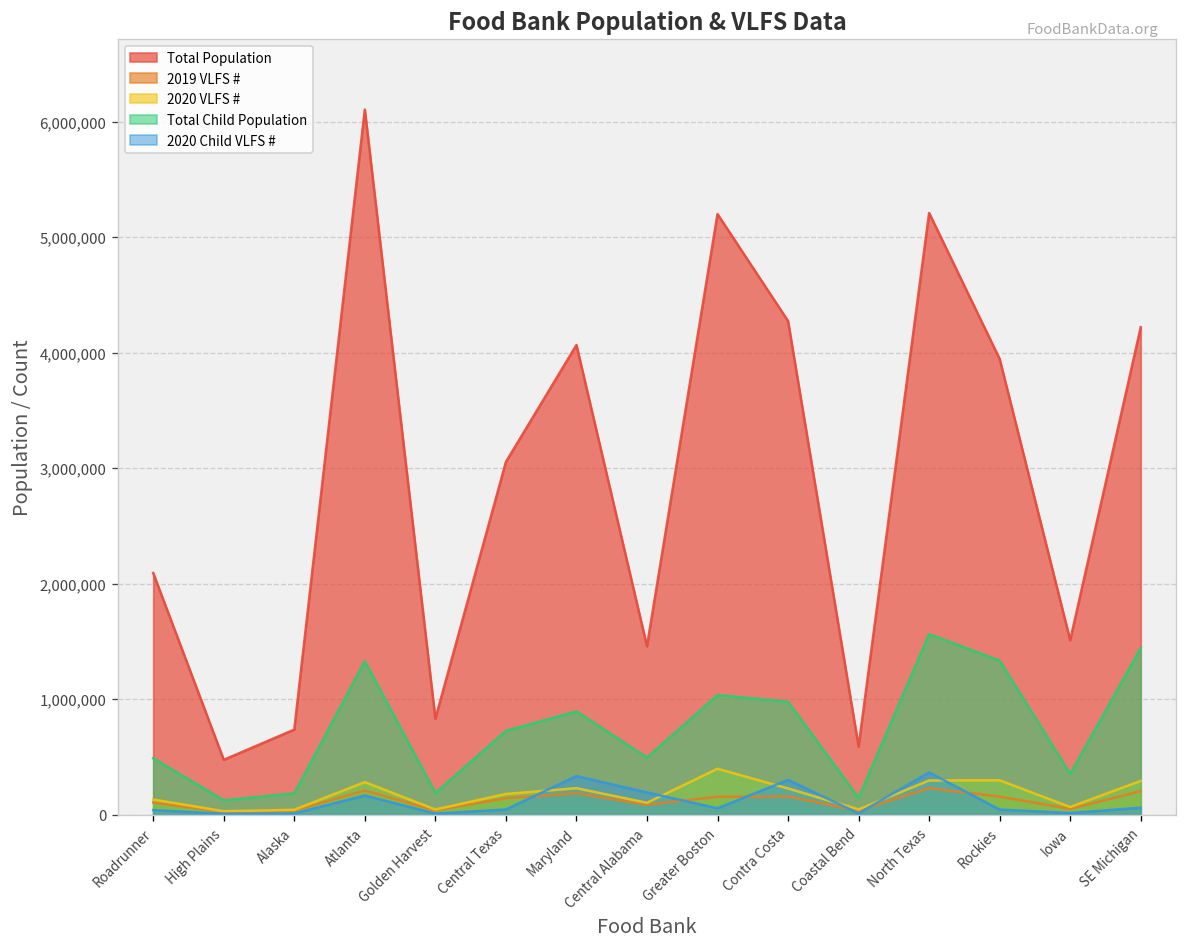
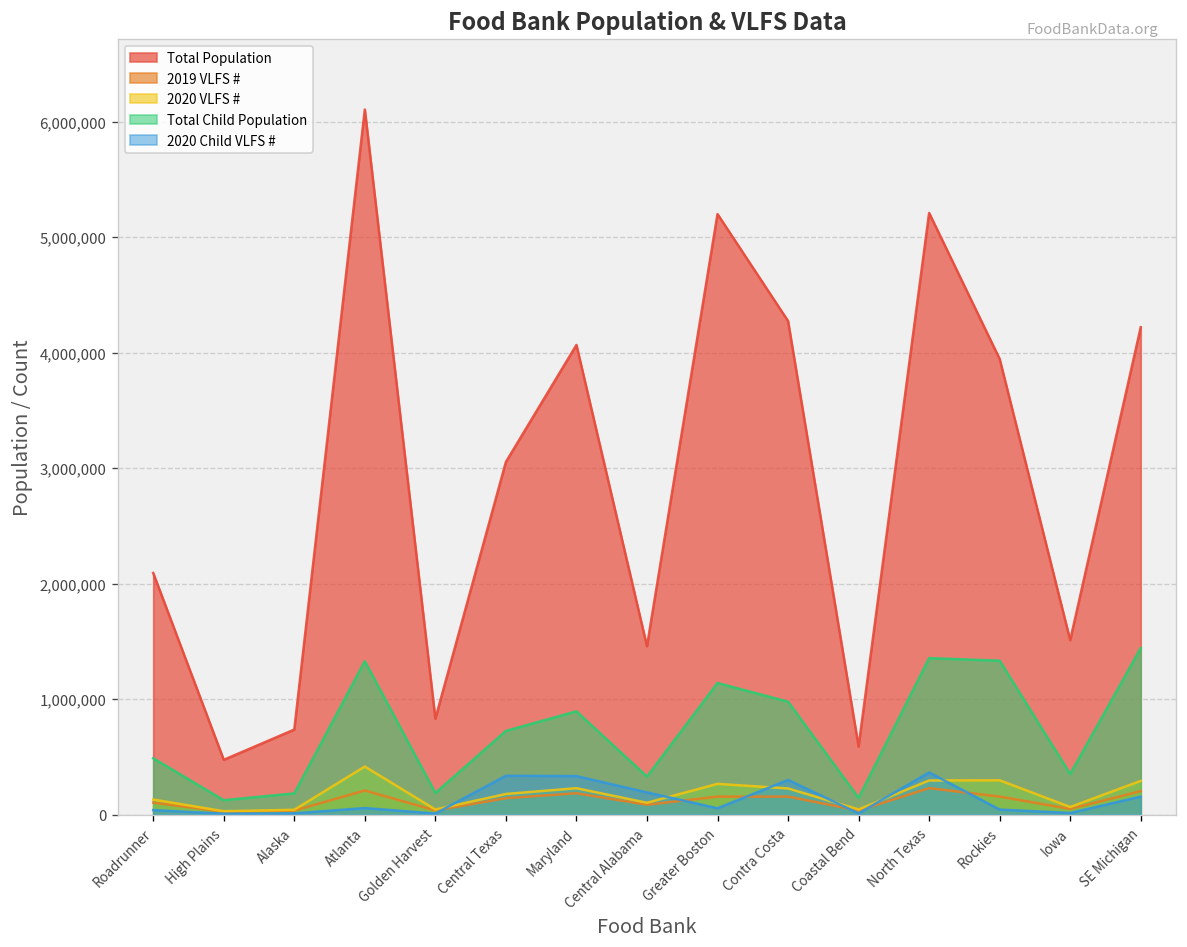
  {
    "2020 VLFS #": {
      "Roadrunner": "100,000",
-     "Atlanta": "300,000",
+     "Atlanta": "400,000",
      "Central Texas": "200,000",
      "Maryland": "200,000",
-     "Greater Boston": "400,000",
+     "Greater Boston": "300,000",
      "Contra Costa": "200,000",
      "North Texas": "300,000",
      "Rockies": "300,000",
      "SE Michigan": "300,000"
    },
    "Total Child Population": {
      "Roadrunner": "500,000",
      "High Plains": "100,000",
      "Alaska": "200,000",
      "Atlanta": "1,300,000",
      "Golden Harvest": "200,000",
      "Central Texas": "700,000",
      "Maryland": "900,000",
-     "Central Alabama": "500,000",
-     "Greater Boston": "1,000,000",
+     "Central Alabama": "300,000",
+     "Greater Boston": "1,100,000",
      "Contra Costa": "1,000,000",
      "Coastal Bend": "100,000",
-     "North Texas": "1,600,000",
+     "North Texas": "1,400,000",
      "Rockies": "1,300,000",
      "Iowa": "400,000",
      "SE Michigan": "1,400,000"
    },
    "2020 Child VLFS #": {
      "Roadrunner": "0",
-     "Atlanta": "200,000",
+     "Atlanta": "100,000",
      "Golden Harvest": "0",
-     "Central Texas": "0",
+     "Central Texas": "300,000",
      "Maryland": "300,000",
      "Central Alabama": "200,000",
      "Greater Boston": "100,000",
      "Contra Costa": "300,000",
      "North Texas": "400,000",
      "Rockies": "0",
      "Iowa": "0",
-     "SE Michigan": "100,000"
+     "SE Michigan": "200,000"
    }
  }
